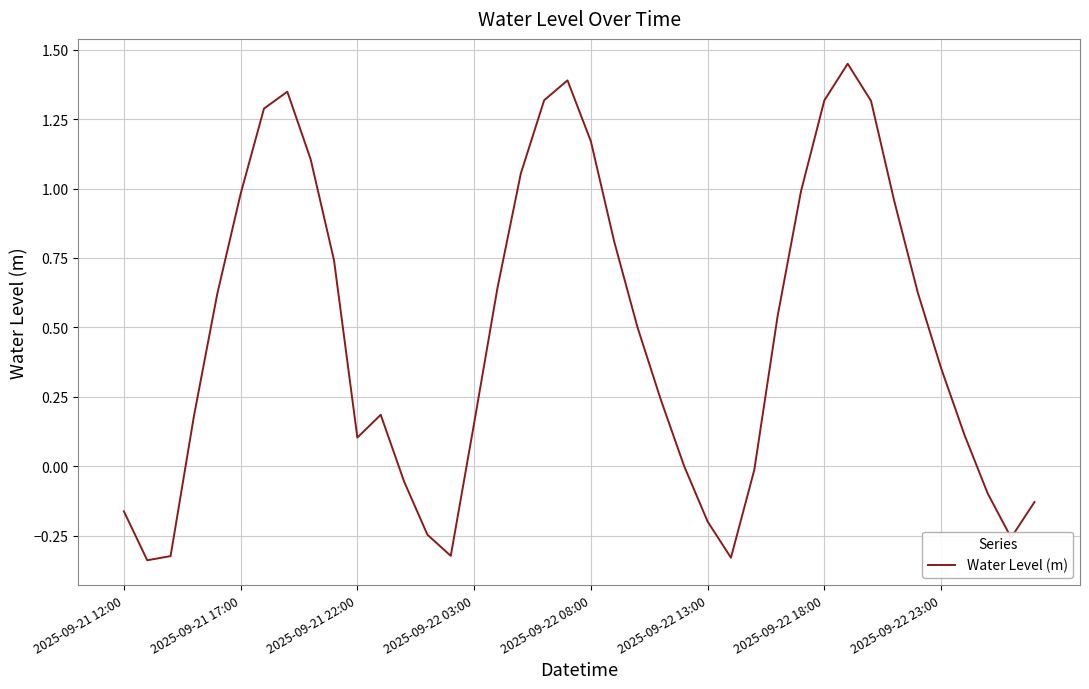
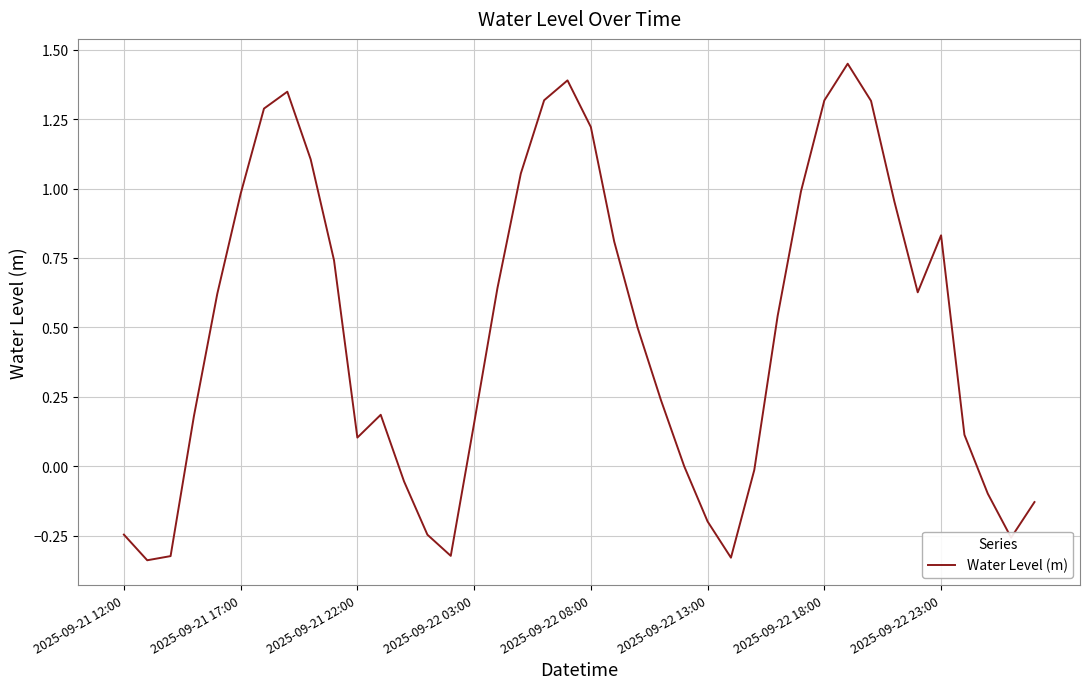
  {
-   "2025-09-21 12:00": -0.16,
+   "2025-09-21 12:00": -0.25,
    "2025-09-21 17:00": 0.98,
    "2025-09-21 22:00": 0.10,
    "2025-09-22 03:00": 0.15,
-   "2025-09-22 08:00": 1.17,
+   "2025-09-22 08:00": 1.22,
    "2025-09-22 13:00": -0.20,
    "2025-09-22 18:00": 1.32,
-   "2025-09-22 23:00": 0.35
+   "2025-09-22 23:00": 0.83
  }
